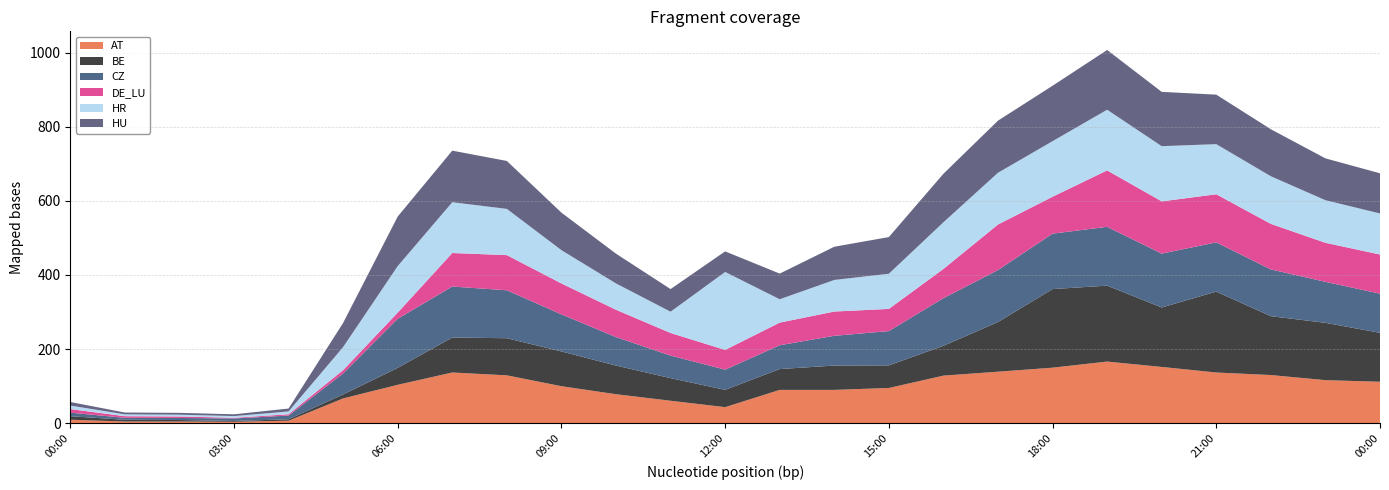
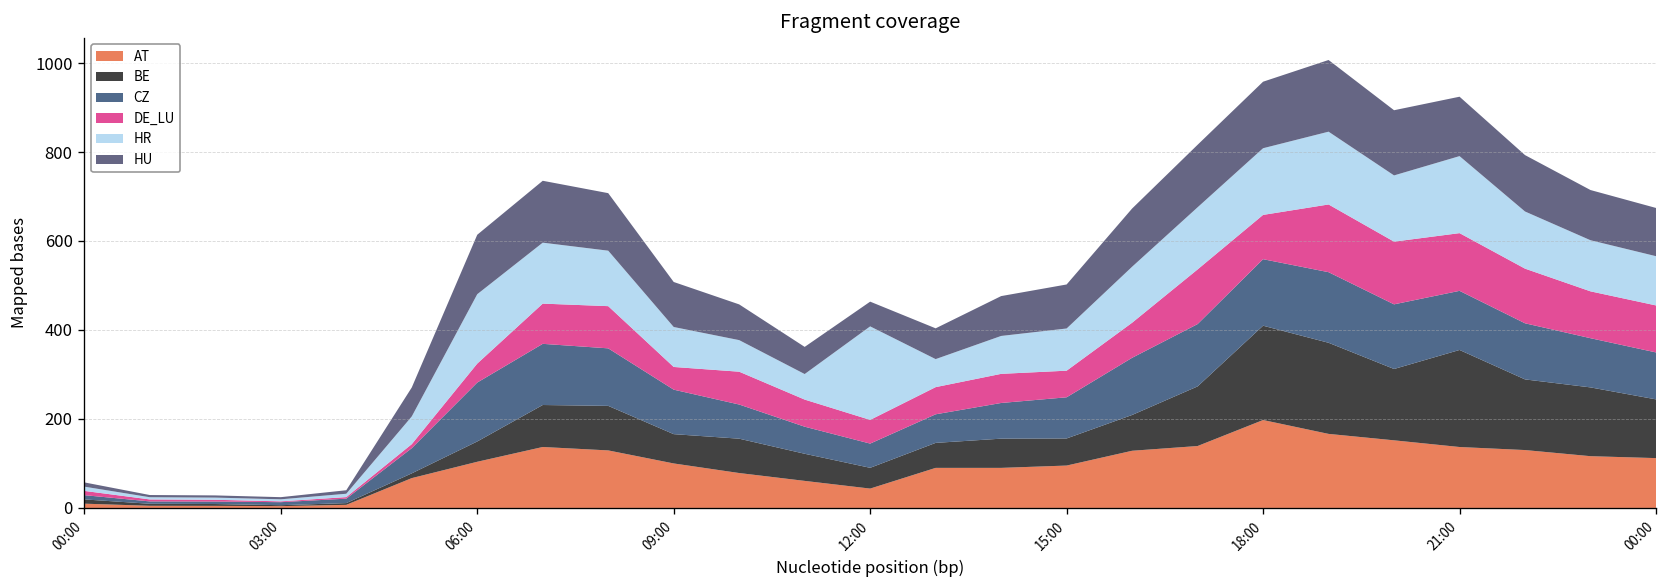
  {
    "AT": {
      "06:00": 100,
      "09:00": 100,
      "12:00": 40,
      "15:00": 100,
-     "18:00": 150,
+     "18:00": 200,
      "21:00": 140
    },
    "BE": {
      "06:00": 50,
-     "09:00": 90,
+     "09:00": 70,
      "12:00": 50,
      "15:00": 60,
      "18:00": 210,
      "21:00": 220
    },
    "DE_LU": {
-     "06:00": 20,
-     "09:00": 80,
+     "06:00": 40,
+     "09:00": 50,
      "12:00": 50,
      "15:00": 60,
      "18:00": 100,
      "21:00": 130
    },
    "HR": {
-     "06:00": 130,
+     "06:00": 160,
      "09:00": 90,
      "12:00": 210,
      "15:00": 90,
      "18:00": 150,
-     "21:00": 140
+     "21:00": 170
    }
  }
